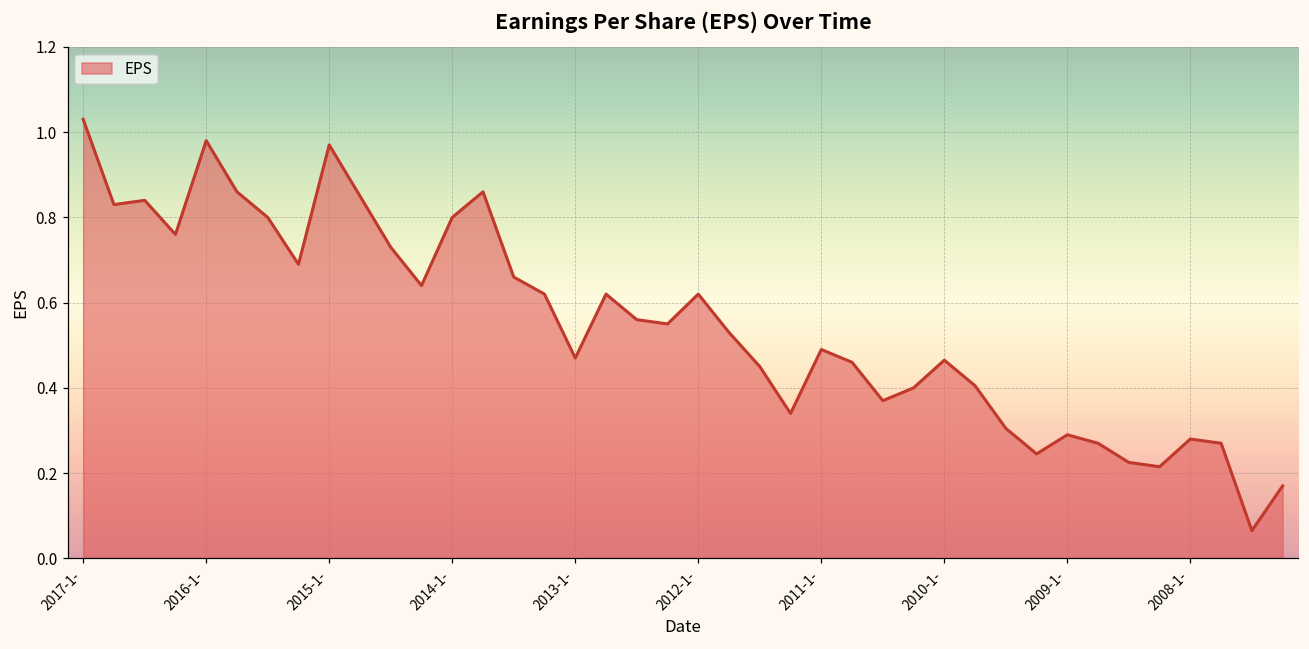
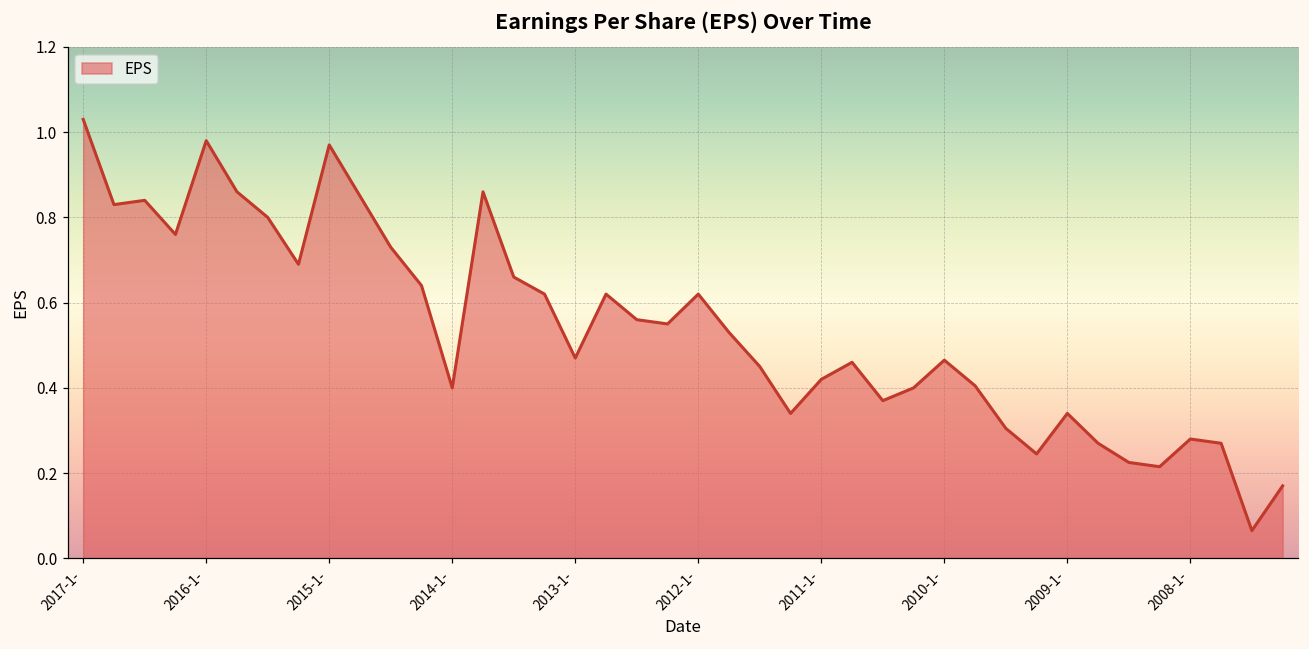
  {
    "2017-1-": 1.03,
    "2016-1-": 0.98,
    "2015-1-": 0.97,
-   "2014-1-": 0.8,
+   "2014-1-": 0.4,
    "2013-1-": 0.47,
    "2012-1-": 0.62,
-   "2011-1-": 0.49,
+   "2011-1-": 0.42,
    "2010-1-": 0.47,
-   "2009-1-": 0.29,
+   "2009-1-": 0.34,
    "2008-1-": 0.28
  }
